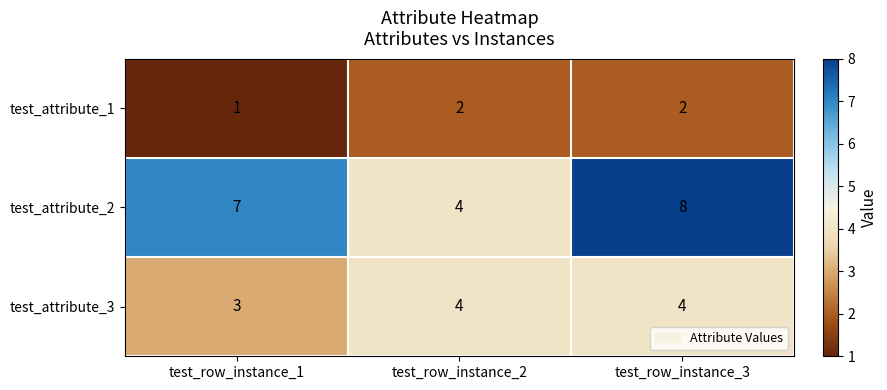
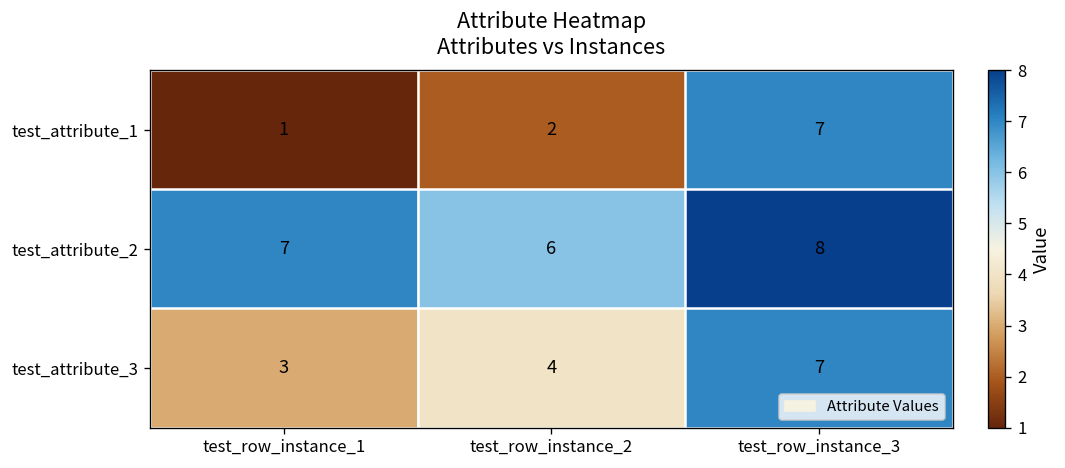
  {
    "test_attribute_1": {
      "test_row_instance_1": 1,
      "test_row_instance_2": 2,
-     "test_row_instance_3": 2
+     "test_row_instance_3": 7
    },
    "test_attribute_2": {
      "test_row_instance_1": 7,
-     "test_row_instance_2": 4,
+     "test_row_instance_2": 6,
      "test_row_instance_3": 8
    },
    "test_attribute_3": {
      "test_row_instance_1": 3,
      "test_row_instance_2": 4,
-     "test_row_instance_3": 4
+     "test_row_instance_3": 7
    }
  }
